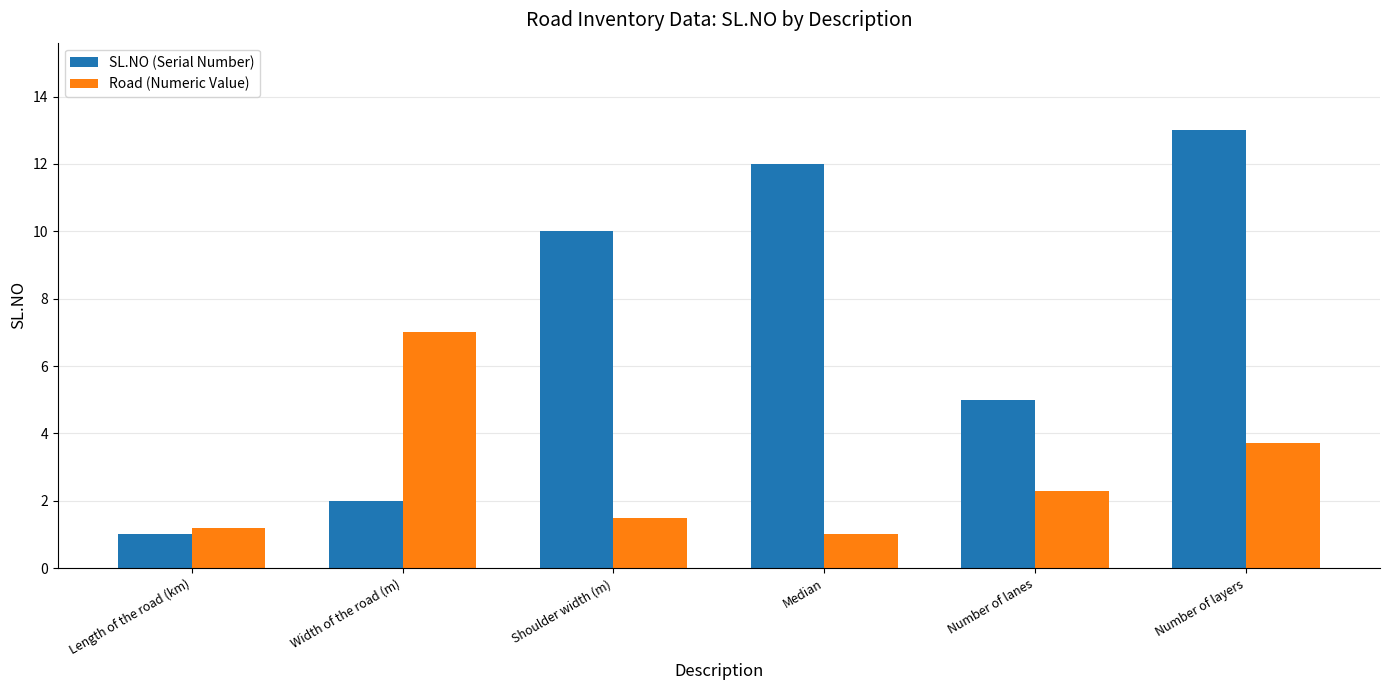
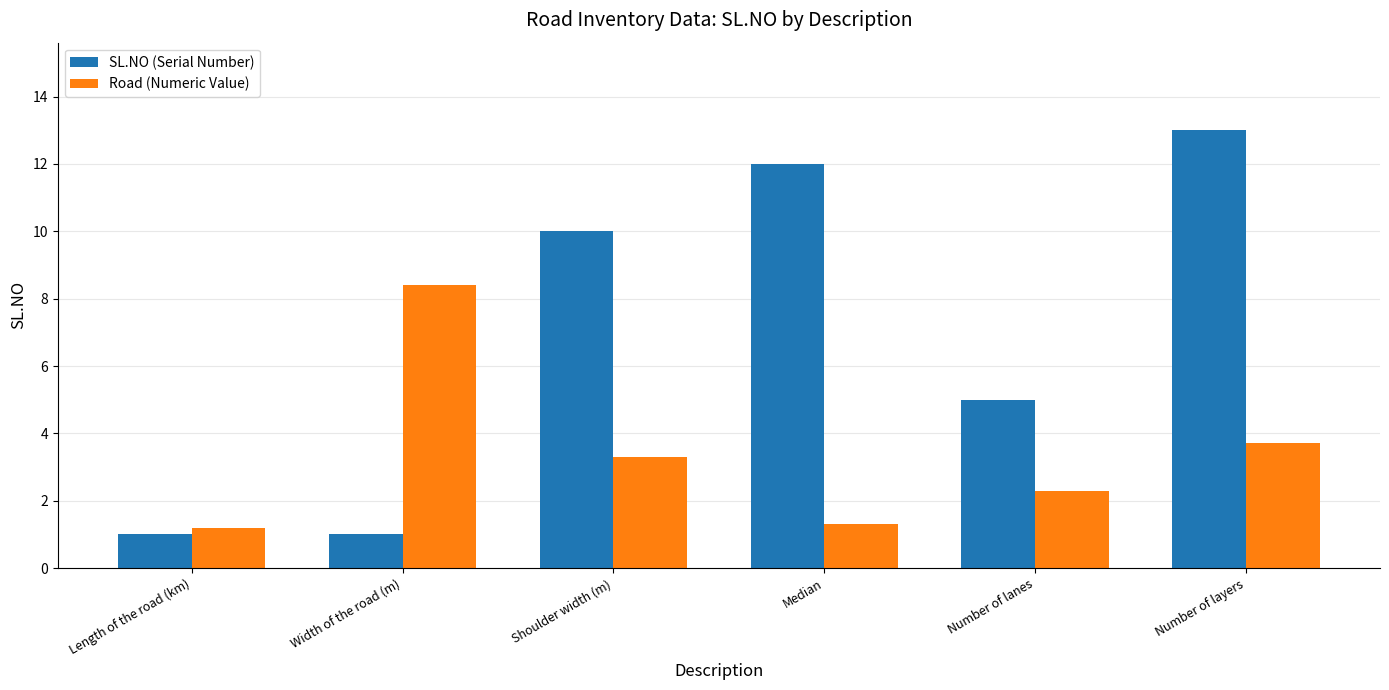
  {
    "SL.NO (Serial Number)": {
      "Length of the road (km)": 1,
-     "Width of the road (m)": 2,
+     "Width of the road (m)": 1,
      "Shoulder width (m)": 10,
      "Median": 12,
      "Number of lanes": 5,
      "Number of layers": 13
    },
    "Road (Numeric Value)": {
      "Length of the road (km)": 1.2,
-     "Width of the road (m)": 7.0,
-     "Shoulder width (m)": 1.5,
-     "Median": 1.0,
+     "Width of the road (m)": 8.4,
+     "Shoulder width (m)": 3.3,
+     "Median": 1.3,
      "Number of lanes": 2.3,
      "Number of layers": 3.7
    }
  }
